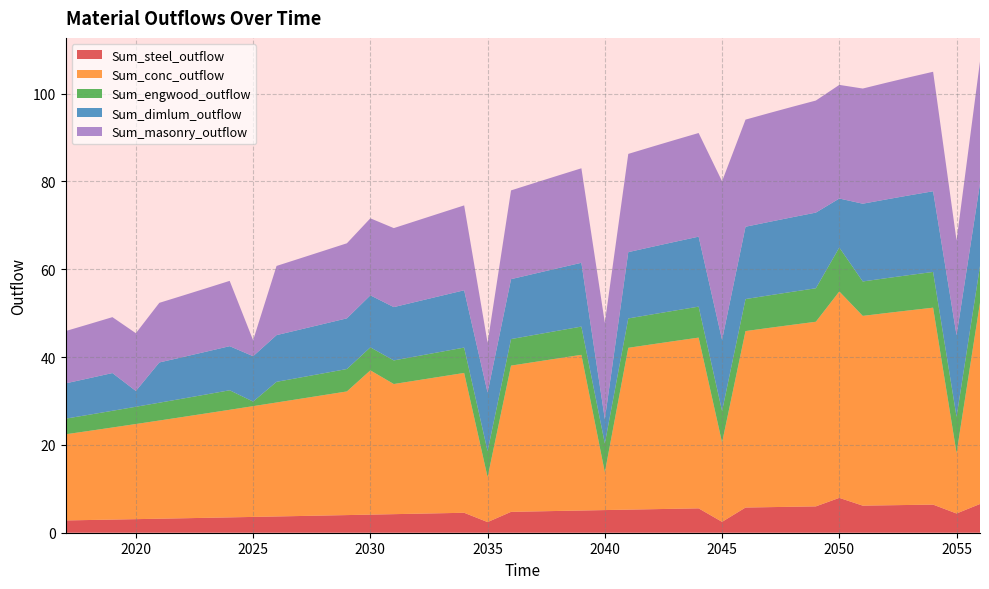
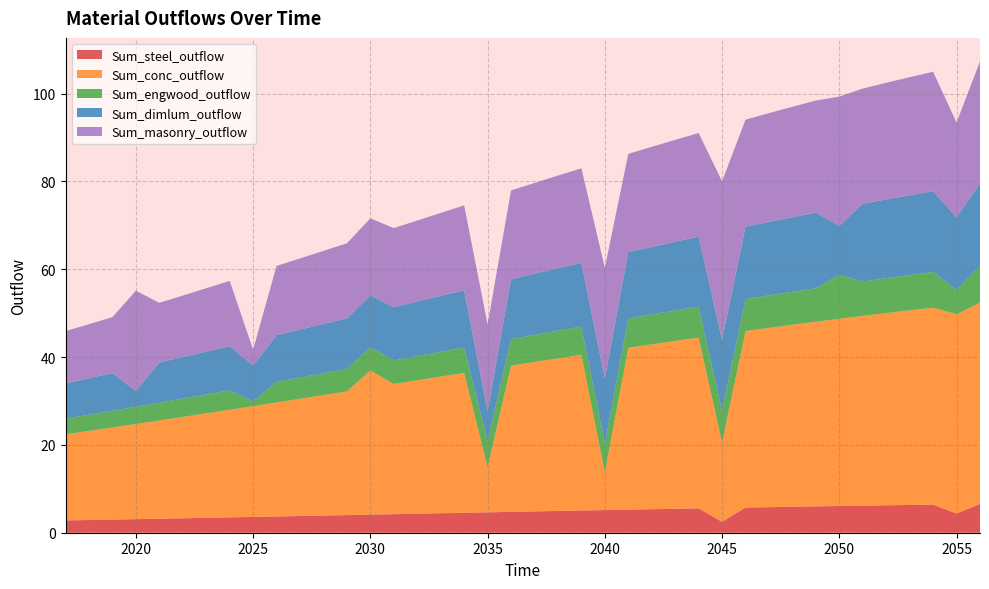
  {
    "Sum_steel_outflow": {
      "2020": 3,
      "2025": 4,
      "2030": 4,
-     "2035": 2,
+     "2035": 5,
      "2040": 5,
      "2045": 2,
-     "2050": 8,
+     "2050": 6,
      "2055": 4
    },
    "Sum_conc_outflow": {
      "2020": 22,
      "2025": 25,
      "2030": 33,
      "2035": 10,
      "2040": 9,
      "2045": 18,
-     "2050": 47,
-     "2055": 14
+     "2050": 43,
+     "2055": 45
    },
    "Sum_engwood_outflow": {
      "2020": 4,
      "2025": 1,
      "2030": 5,
      "2035": 6,
      "2040": 7,
      "2045": 7,
      "2050": 10,
-     "2055": 8
+     "2055": 6
    },
    "Sum_dimlum_outflow": {
      "2020": 4,
-     "2025": 10,
+     "2025": 8,
      "2030": 12,
-     "2035": 13,
-     "2040": 6,
+     "2035": 7,
+     "2040": 15,
      "2045": 16,
      "2050": 11,
-     "2055": 19
+     "2055": 17
    },
    "Sum_masonry_outflow": {
-     "2020": 13,
+     "2020": 23,
      "2025": 4,
      "2030": 18,
-     "2035": 11,
-     "2040": 22,
+     "2035": 20,
+     "2040": 25,
      "2045": 36,
-     "2050": 26,
+     "2050": 29,
      "2055": 22
    }
  }
